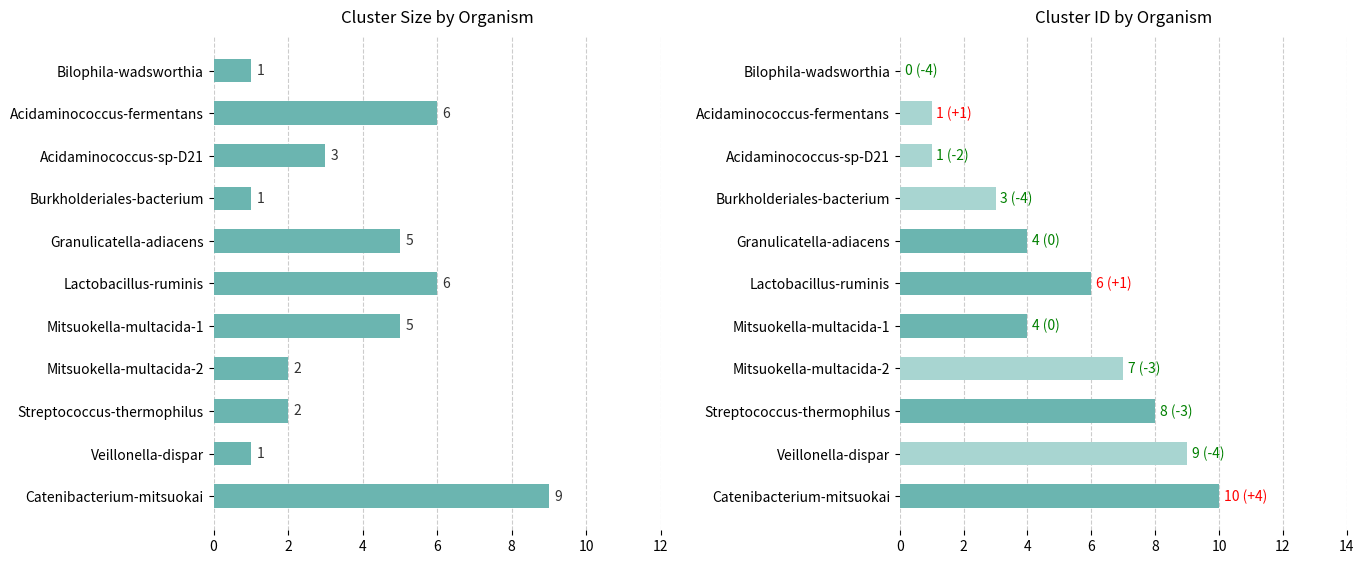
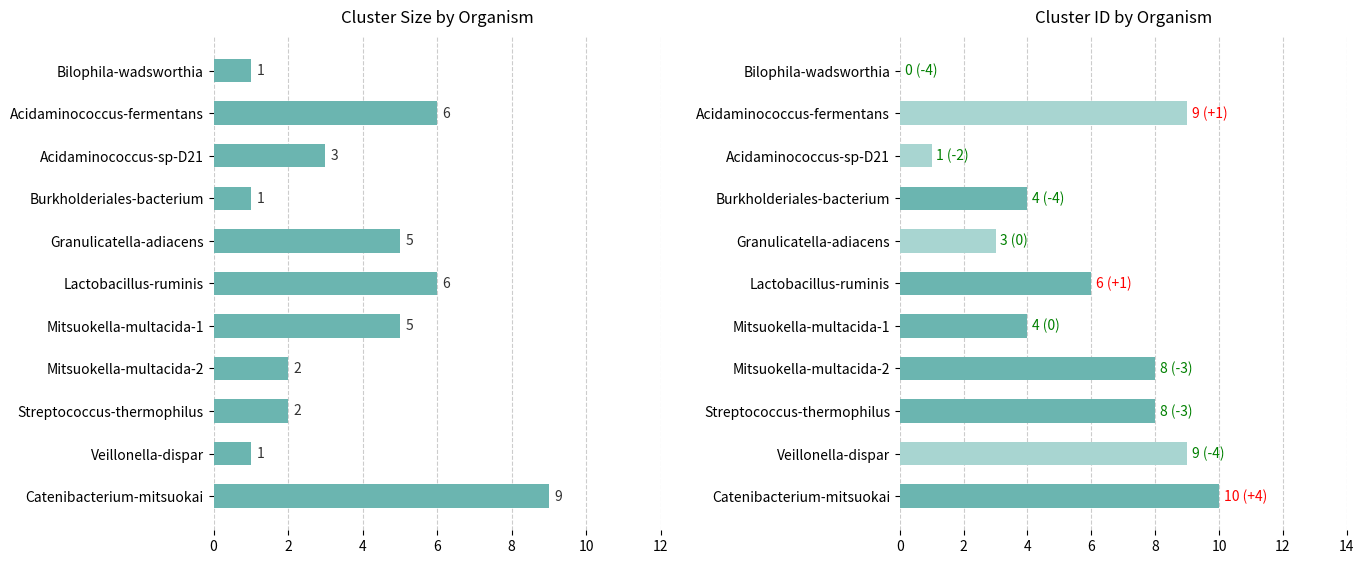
  {
    "Cluster Size by Organism": {
      "Bilophila-wadsworthia": 1,
      "Acidaminococcus-fermentans": 6,
      "Acidaminococcus-sp-D21": 3,
      "Burkholderiales-bacterium": 1,
      "Granulicatella-adiacens": 5,
      "Lactobacillus-ruminis": 6,
      "Mitsuokella-multacida-1": 5,
      "Mitsuokella-multacida-2": 2,
      "Streptococcus-thermophilus": 2,
      "Veillonella-dispar": 1,
      "Catenibacterium-mitsuokai": 9
    },
    "Cluster ID by Organism": {
      "Bilophila-wadsworthia": 0,
-     "Acidaminococcus-fermentans": 1,
+     "Acidaminococcus-fermentans": 9,
      "Acidaminococcus-sp-D21": 1,
-     "Burkholderiales-bacterium": 3,
-     "Granulicatella-adiacens": 4,
+     "Burkholderiales-bacterium": 4,
+     "Granulicatella-adiacens": 3,
      "Lactobacillus-ruminis": 6,
      "Mitsuokella-multacida-1": 4,
-     "Mitsuokella-multacida-2": 7,
+     "Mitsuokella-multacida-2": 8,
      "Streptococcus-thermophilus": 8,
      "Veillonella-dispar": 9,
      "Catenibacterium-mitsuokai": 10
    }
  }
